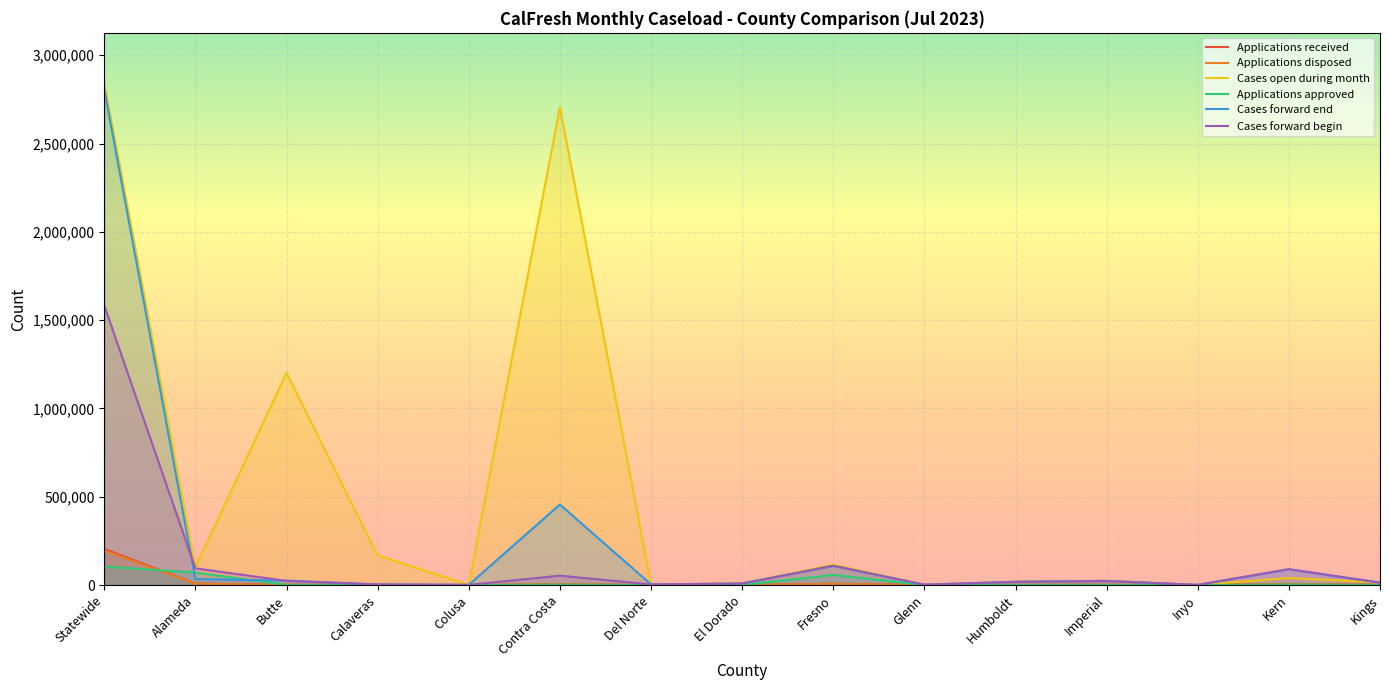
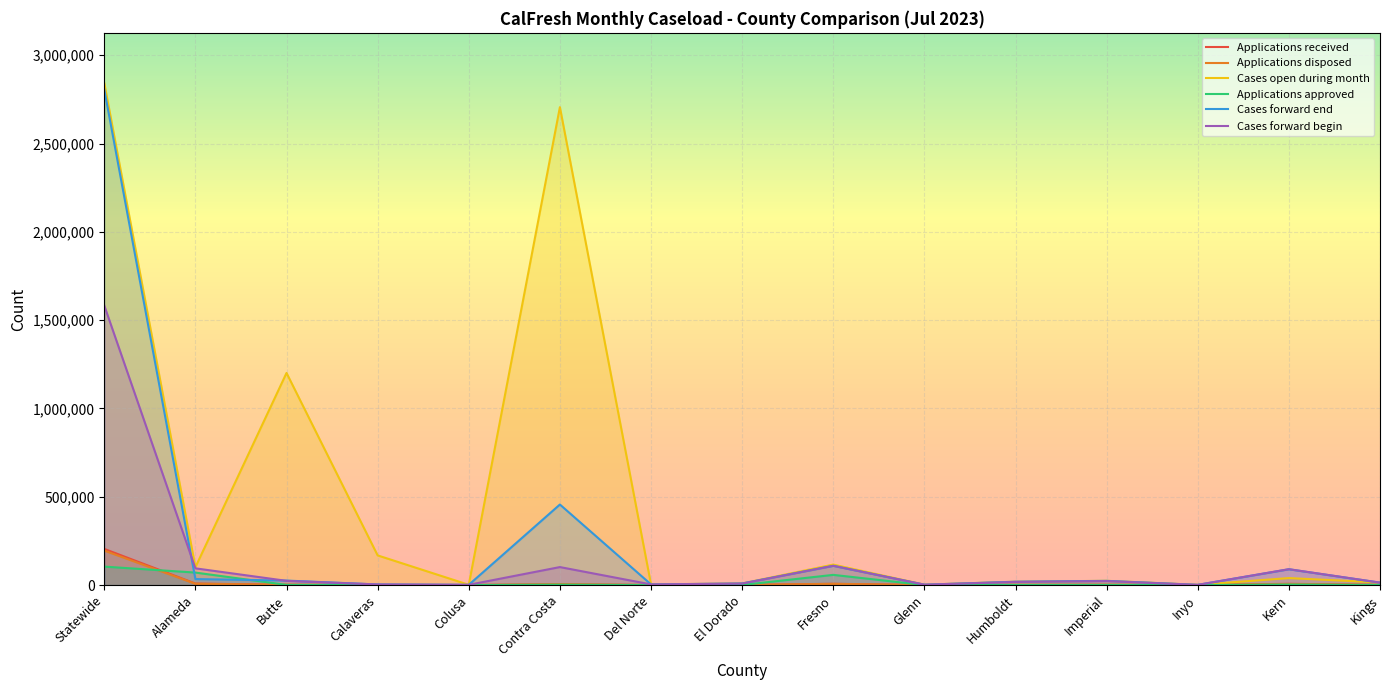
  {
    "Cases open during month": {
      "Statewide": "2,840,000",
      "Butte": "1,200,000",
      "Calaveras": "170,000",
      "Contra Costa": "2,710,000",
      "Kern": "40,000"
    },
    "Applications approved": {
      "Statewide": "100,000",
      "Alameda": "70,000",
      "Fresno": "60,000"
    },
    "Cases forward end": {
      "Statewide": "2,810,000",
      "Alameda": "30,000",
      "Contra Costa": "460,000"
    },
    "Cases forward begin": {
      "Statewide": "1,580,000",
-     "Contra Costa": "50,000"
+     "Contra Costa": "100,000"
    }
  }
